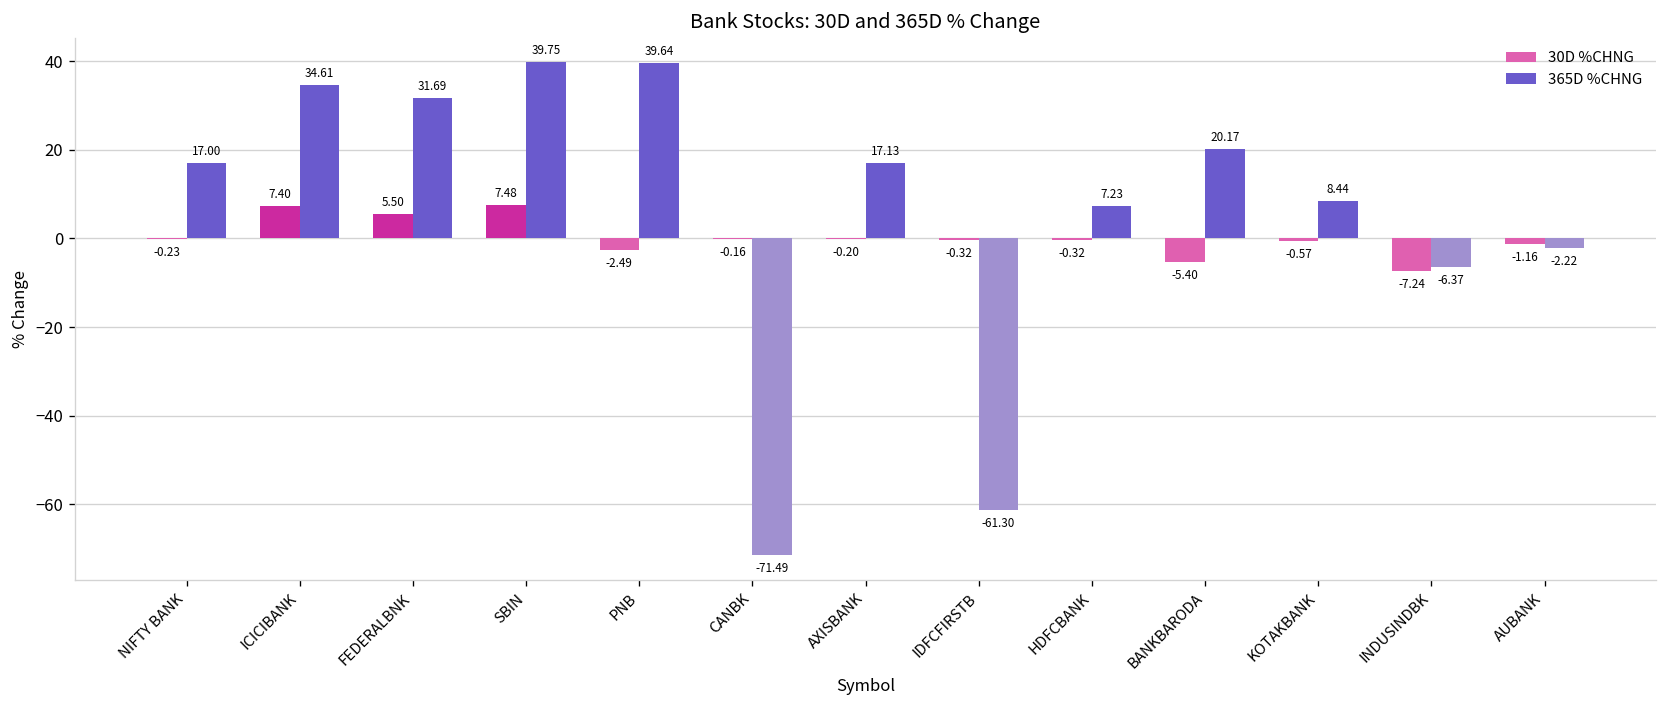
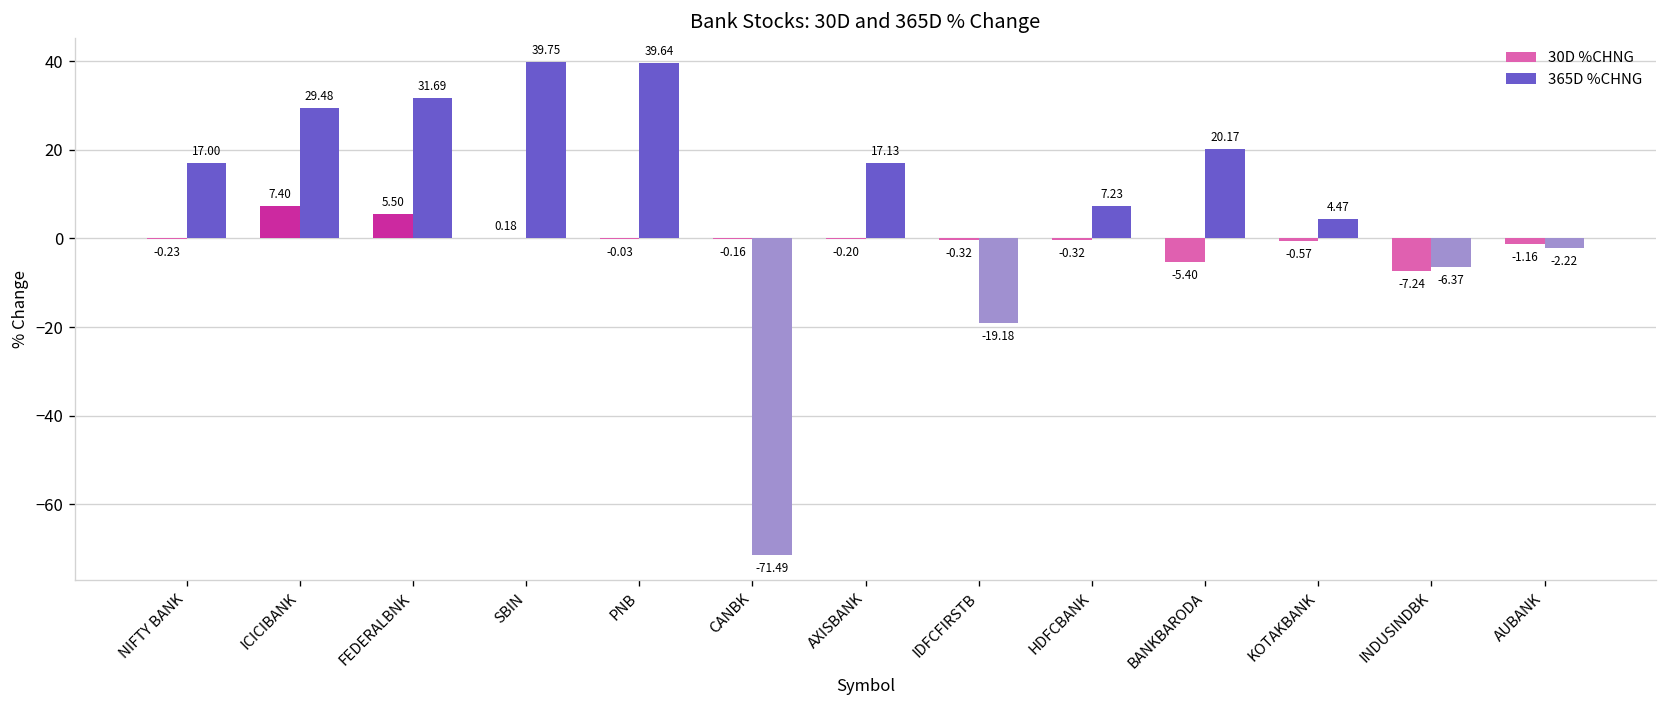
  {
    "30D %CHNG": {
      "NIFTY BANK": -0.23,
      "ICICIBANK": 7.40,
      "FEDERALBNK": 5.50,
-     "SBIN": 7.48,
-     "PNB": -2.49,
+     "SBIN": 0.18,
+     "PNB": -0.03,
      "CANBK": -0.16,
      "AXISBANK": -0.20,
      "IDFCFIRSTB": -0.32,
      "HDFCBANK": -0.32,
      "BANKBARODA": -5.40,
      "KOTAKBANK": -0.57,
      "INDUSINDBK": -7.24,
      "AUBANK": -1.16
    },
    "365D %CHNG": {
      "NIFTY BANK": 17.00,
-     "ICICIBANK": 34.61,
+     "ICICIBANK": 29.48,
      "FEDERALBNK": 31.69,
      "SBIN": 39.75,
      "PNB": 39.64,
      "CANBK": -71.49,
      "AXISBANK": 17.13,
-     "IDFCFIRSTB": -61.30,
+     "IDFCFIRSTB": -19.18,
      "HDFCBANK": 7.23,
      "BANKBARODA": 20.17,
-     "KOTAKBANK": 8.44,
+     "KOTAKBANK": 4.47,
      "INDUSINDBK": -6.37,
      "AUBANK": -2.22
    }
  }
